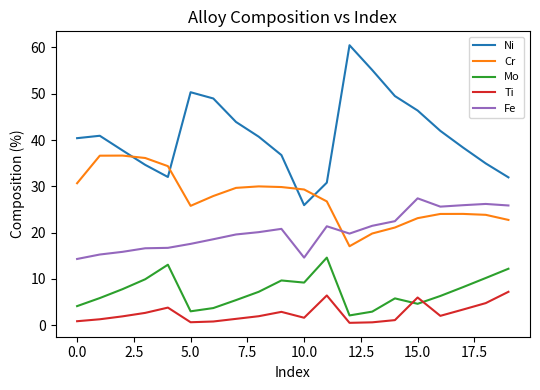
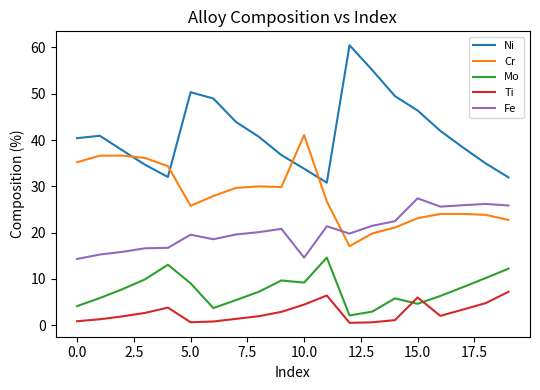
  {
    "Ni": {
      "0.0": 40,
      "5.0": 50,
-     "10.0": 26,
+     "10.0": 34,
      "15.0": 46
    },
    "Cr": {
-     "0.0": 31,
+     "0.0": 35,
      "5.0": 26,
-     "10.0": 29,
+     "10.0": 41,
      "15.0": 23
    },
    "Mo": {
      "0.0": 4,
-     "5.0": 3,
+     "5.0": 9,
      "10.0": 9,
      "15.0": 5
    },
    "Ti": {
      "0.0": 1,
      "5.0": 1,
-     "10.0": 2,
+     "10.0": 4,
      "15.0": 6
    },
    "Fe": {
      "0.0": 14,
-     "5.0": 18,
+     "5.0": 20,
      "10.0": 15,
      "15.0": 27
    }
  }
